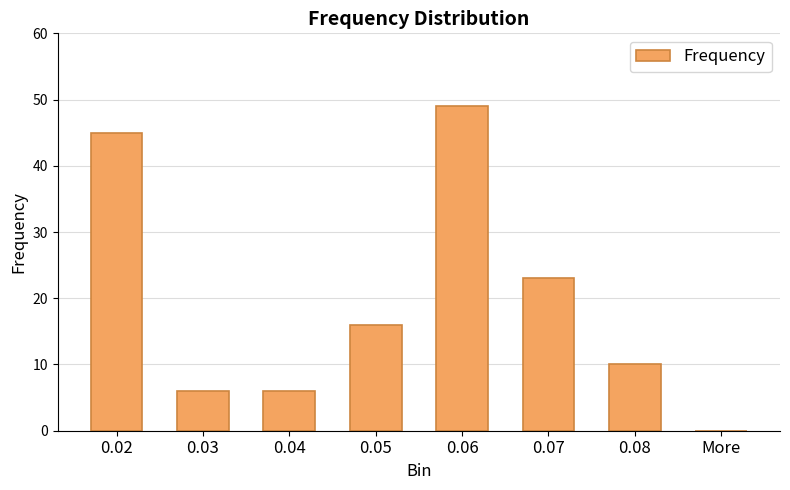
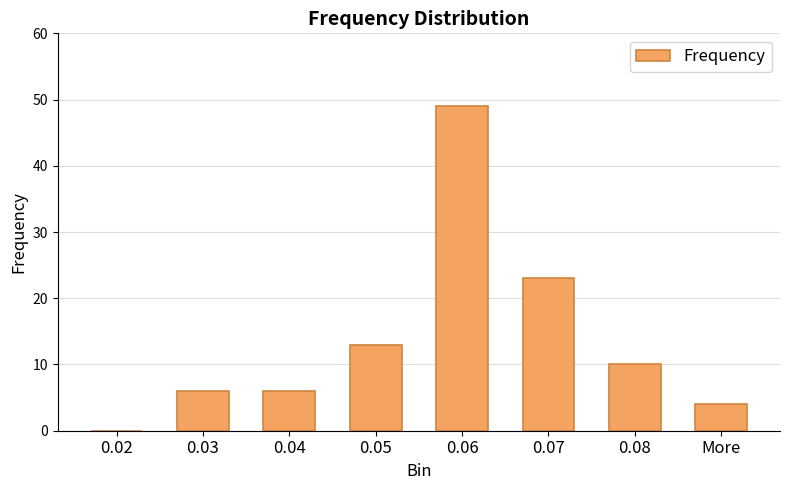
  {
-   "0.02": 45,
+   "0.02": 0,
    "0.03": 6,
    "0.04": 6,
-   "0.05": 16,
+   "0.05": 13,
    "0.06": 49,
    "0.07": 23,
    "0.08": 10,
-   "More": 0
+   "More": 4
  }
